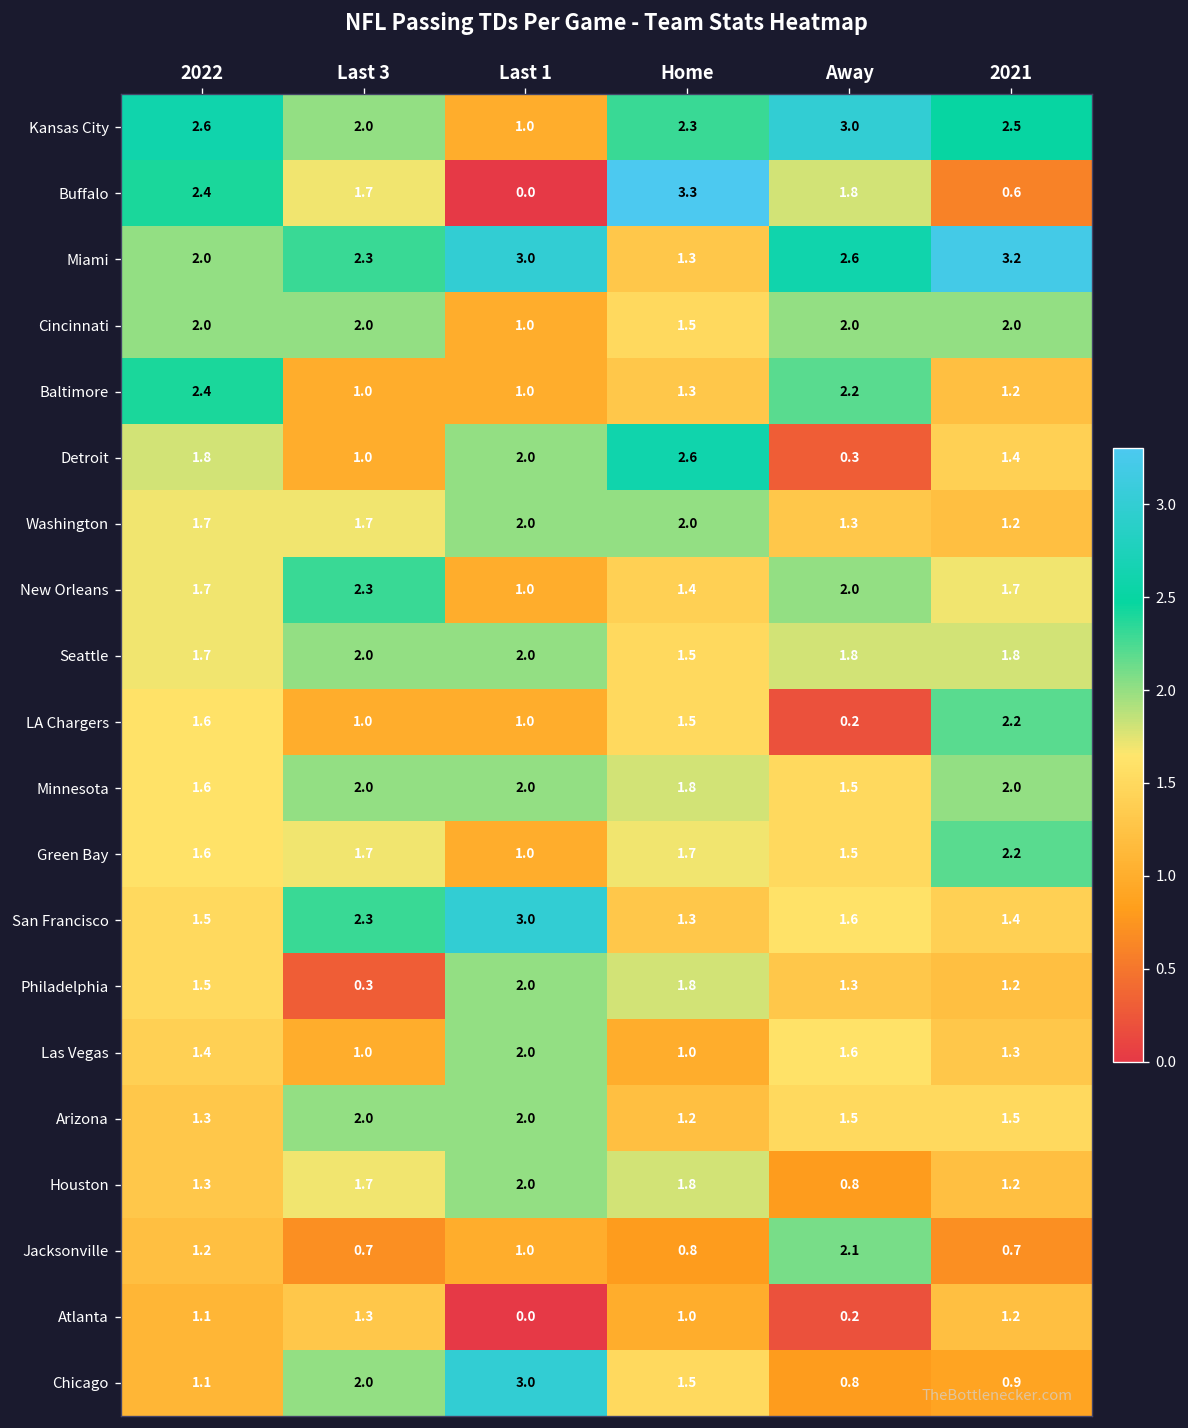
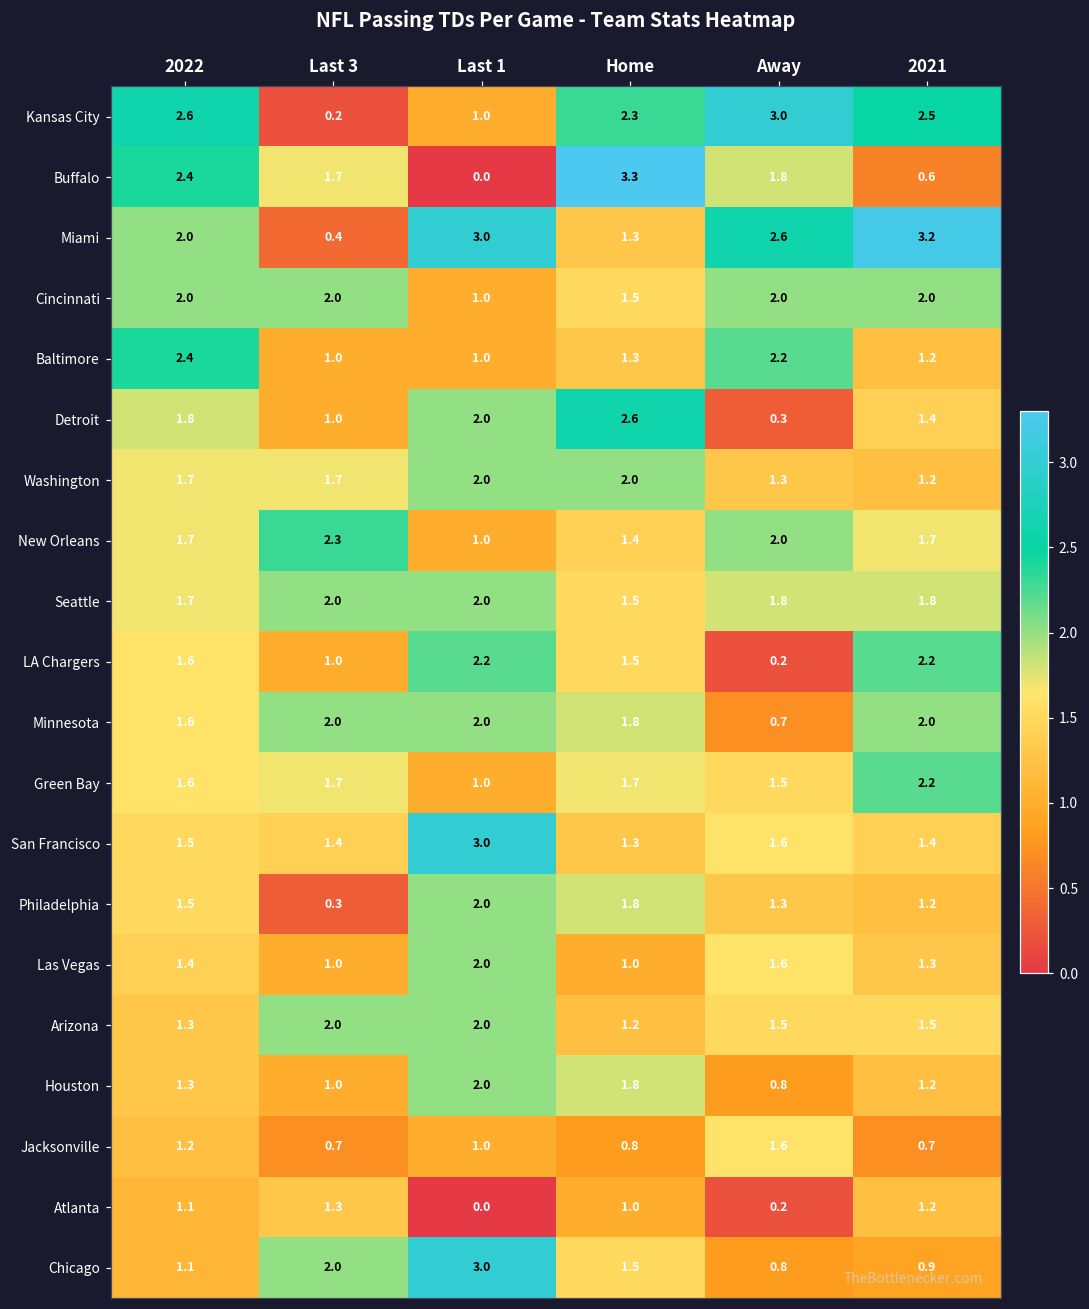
  {
    "Kansas City": {
      "2022": 2.6,
-     "Last 3": 2.0,
+     "Last 3": 0.2,
      "Last 1": 1.0,
      "Home": 2.3,
      "Away": 3.0,
      "2021": 2.5
    },
    "Buffalo": {
      "2022": 2.4,
      "Last 3": 1.7,
      "Last 1": 0.0,
      "Home": 3.3,
      "Away": 1.8,
      "2021": 0.6
    },
    "Miami": {
      "2022": 2.0,
-     "Last 3": 2.3,
+     "Last 3": 0.4,
      "Last 1": 3.0,
      "Home": 1.3,
      "Away": 2.6,
      "2021": 3.2
    },
    "Cincinnati": {
      "2022": 2.0,
      "Last 3": 2.0,
      "Last 1": 1.0,
      "Home": 1.5,
      "Away": 2.0,
      "2021": 2.0
    },
    "Baltimore": {
      "2022": 2.4,
      "Last 3": 1.0,
      "Last 1": 1.0,
      "Home": 1.3,
      "Away": 2.2,
      "2021": 1.2
    },
    "Detroit": {
      "2022": 1.8,
      "Last 3": 1.0,
      "Last 1": 2.0,
      "Home": 2.6,
      "Away": 0.3,
      "2021": 1.4
    },
    "Washington": {
      "2022": 1.7,
      "Last 3": 1.7,
      "Last 1": 2.0,
      "Home": 2.0,
      "Away": 1.3,
      "2021": 1.2
    },
    "New Orleans": {
      "2022": 1.7,
      "Last 3": 2.3,
      "Last 1": 1.0,
      "Home": 1.4,
      "Away": 2.0,
      "2021": 1.7
    },
    "Seattle": {
      "2022": 1.7,
      "Last 3": 2.0,
      "Last 1": 2.0,
      "Home": 1.5,
      "Away": 1.8,
      "2021": 1.8
    },
    "LA Chargers": {
      "2022": 1.6,
      "Last 3": 1.0,
-     "Last 1": 1.0,
+     "Last 1": 2.2,
      "Home": 1.5,
      "Away": 0.2,
      "2021": 2.2
    },
    "Minnesota": {
      "2022": 1.6,
      "Last 3": 2.0,
      "Last 1": 2.0,
      "Home": 1.8,
-     "Away": 1.5,
+     "Away": 0.7,
      "2021": 2.0
    },
    "Green Bay": {
      "2022": 1.6,
      "Last 3": 1.7,
      "Last 1": 1.0,
      "Home": 1.7,
      "Away": 1.5,
      "2021": 2.2
    },
    "San Francisco": {
      "2022": 1.5,
-     "Last 3": 2.3,
+     "Last 3": 1.4,
      "Last 1": 3.0,
      "Home": 1.3,
      "Away": 1.6,
      "2021": 1.4
    },
    "Philadelphia": {
      "2022": 1.5,
      "Last 3": 0.3,
      "Last 1": 2.0,
      "Home": 1.8,
      "Away": 1.3,
      "2021": 1.2
    },
    "Las Vegas": {
      "2022": 1.4,
      "Last 3": 1.0,
      "Last 1": 2.0,
      "Home": 1.0,
      "Away": 1.6,
      "2021": 1.3
    },
    "Arizona": {
      "2022": 1.3,
      "Last 3": 2.0,
      "Last 1": 2.0,
      "Home": 1.2,
      "Away": 1.5,
      "2021": 1.5
    },
    "Houston": {
      "2022": 1.3,
-     "Last 3": 1.7,
+     "Last 3": 1.0,
      "Last 1": 2.0,
      "Home": 1.8,
      "Away": 0.8,
      "2021": 1.2
    },
    "Jacksonville": {
      "2022": 1.2,
      "Last 3": 0.7,
      "Last 1": 1.0,
      "Home": 0.8,
-     "Away": 2.1,
+     "Away": 1.6,
      "2021": 0.7
    },
    "Atlanta": {
      "2022": 1.1,
      "Last 3": 1.3,
      "Last 1": 0.0,
      "Home": 1.0,
      "Away": 0.2,
      "2021": 1.2
    },
    "Chicago": {
      "2022": 1.1,
      "Last 3": 2.0,
      "Last 1": 3.0,
      "Home": 1.5,
      "Away": 0.8
    }
  }
